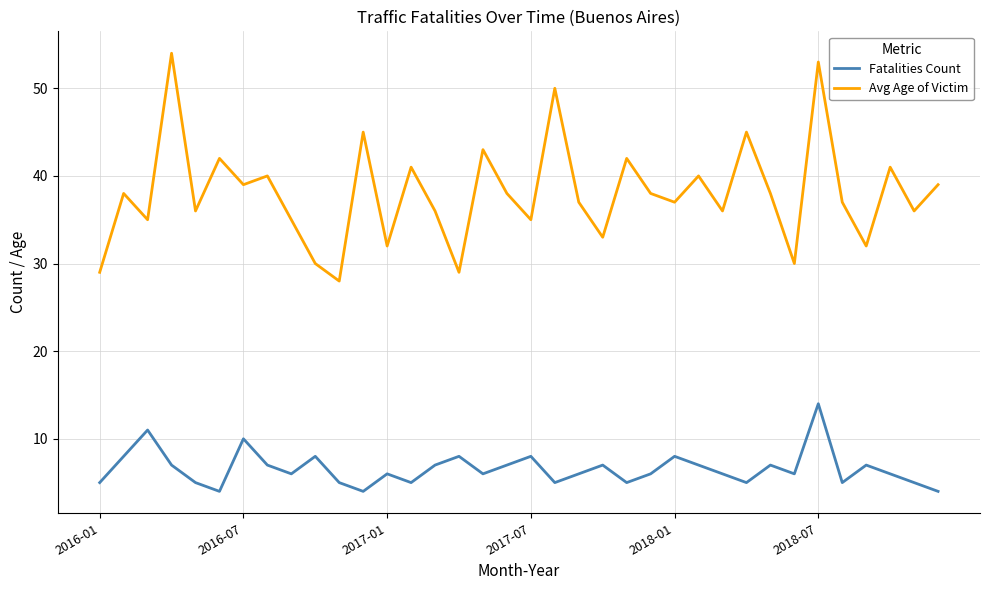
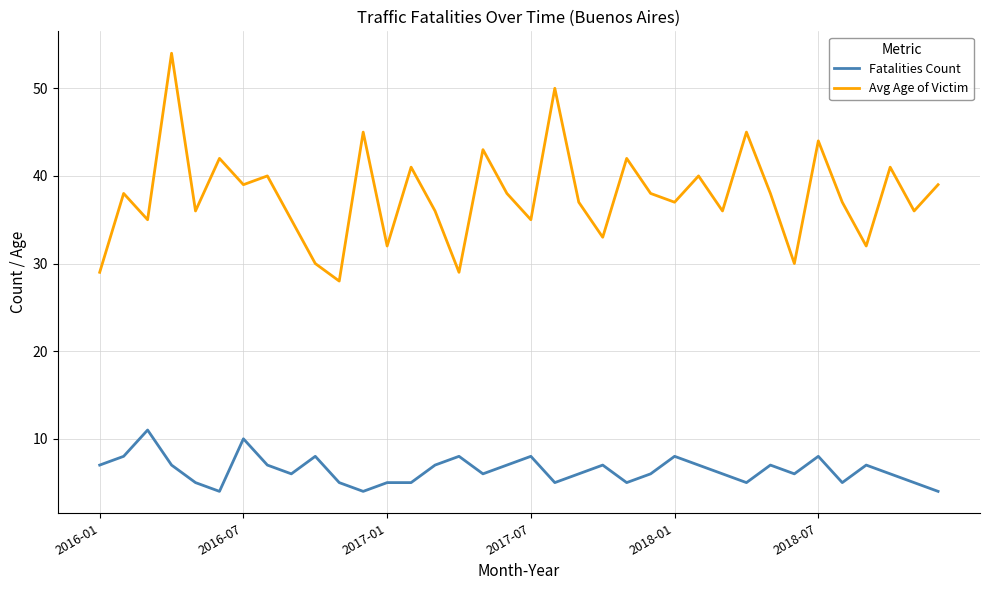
  {
    "Fatalities Count": {
-     "2016-01": 5,
+     "2016-01": 7,
      "2016-07": 10,
-     "2017-01": 6,
+     "2017-01": 5,
      "2017-07": 8,
      "2018-01": 8,
-     "2018-07": 14
+     "2018-07": 8
    },
    "Avg Age of Victim": {
      "2016-01": 29,
      "2016-07": 39,
      "2017-01": 32,
      "2017-07": 35,
      "2018-01": 37,
-     "2018-07": 53
+     "2018-07": 44
    }
  }
